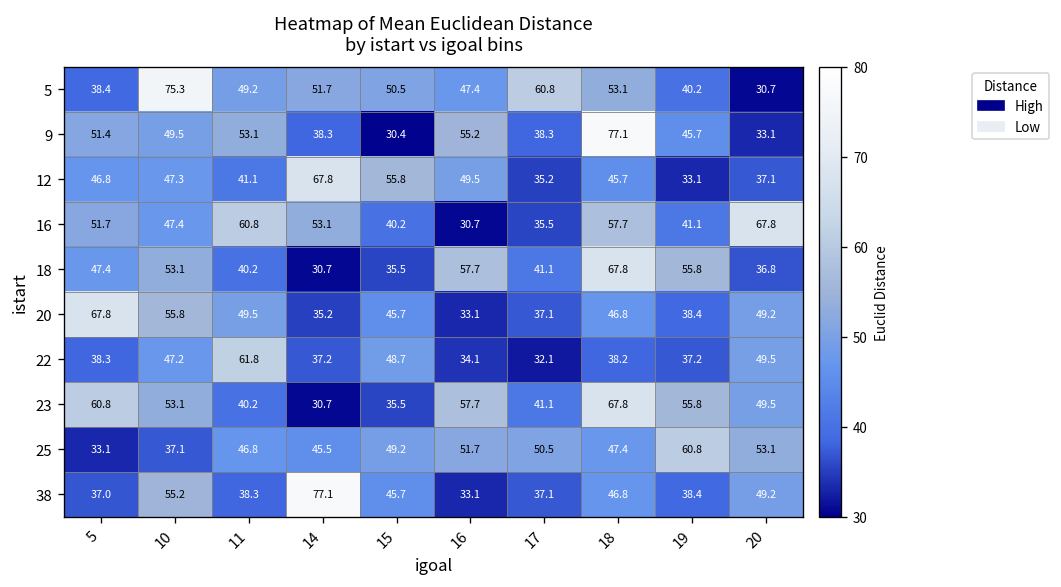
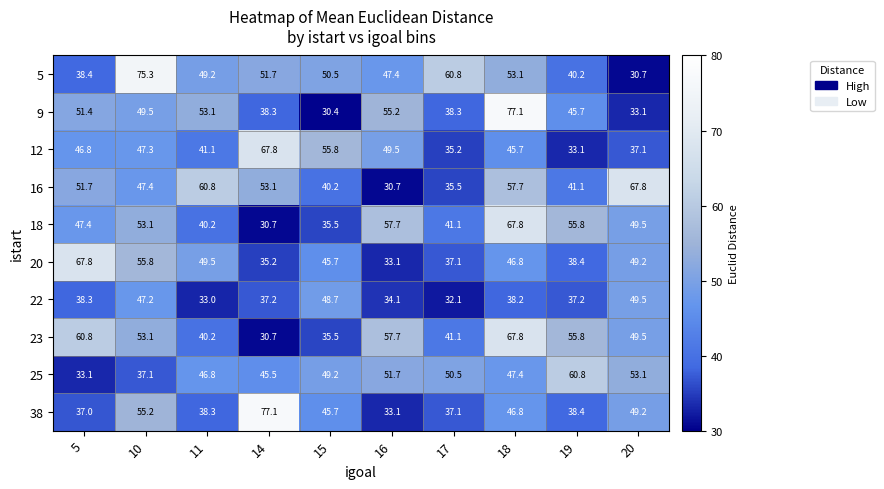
  {
    "5": {
      "5": 38.4,
      "10": 75.3,
      "11": 49.2,
      "14": 51.7,
      "15": 50.5,
      "16": 47.4,
      "17": 60.8,
      "18": 53.1,
      "19": 40.2,
      "20": 30.7
    },
    "9": {
      "5": 51.4,
      "10": 49.5,
      "11": 53.1,
      "14": 38.3,
      "15": 30.4,
      "16": 55.2,
      "17": 38.3,
      "18": 77.1,
      "19": 45.7,
      "20": 33.1
    },
    "12": {
      "5": 46.8,
      "10": 47.3,
      "11": 41.1,
      "14": 67.8,
      "15": 55.8,
      "16": 49.5,
      "17": 35.2,
      "18": 45.7,
      "19": 33.1,
      "20": 37.1
    },
    "16": {
      "5": 51.7,
      "10": 47.4,
      "11": 60.8,
      "14": 53.1,
      "15": 40.2,
      "16": 30.7,
      "17": 35.5,
      "18": 57.7,
      "19": 41.1,
      "20": 67.8
    },
    "18": {
      "5": 47.4,
      "10": 53.1,
      "11": 40.2,
      "14": 30.7,
      "15": 35.5,
      "16": 57.7,
      "17": 41.1,
      "18": 67.8,
      "19": 55.8,
-     "20": 36.8
+     "20": 49.5
    },
    "20": {
      "5": 67.8,
      "10": 55.8,
      "11": 49.5,
      "14": 35.2,
      "15": 45.7,
      "16": 33.1,
      "17": 37.1,
      "18": 46.8,
      "19": 38.4,
      "20": 49.2
    },
    "22": {
      "5": 38.3,
      "10": 47.2,
-     "11": 61.8,
+     "11": 33.0,
      "14": 37.2,
      "15": 48.7,
      "16": 34.1,
      "17": 32.1,
      "18": 38.2,
      "19": 37.2,
      "20": 49.5
    },
    "23": {
      "5": 60.8,
      "10": 53.1,
      "11": 40.2,
      "14": 30.7,
      "15": 35.5,
      "16": 57.7,
      "17": 41.1,
      "18": 67.8,
      "19": 55.8,
      "20": 49.5
    },
    "25": {
      "5": 33.1,
      "10": 37.1,
      "11": 46.8,
      "14": 45.5,
      "15": 49.2,
      "16": 51.7,
      "17": 50.5,
      "18": 47.4,
      "19": 60.8,
      "20": 53.1
    },
    "38": {
      "5": 37.0,
      "10": 55.2,
      "11": 38.3,
      "14": 77.1,
      "15": 45.7,
      "16": 33.1,
      "17": 37.1,
      "18": 46.8,
      "19": 38.4,
      "20": 49.2
    }
  }
